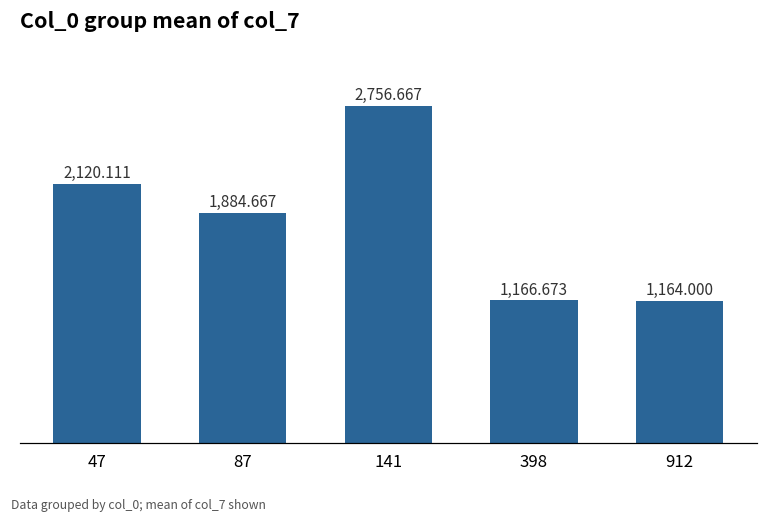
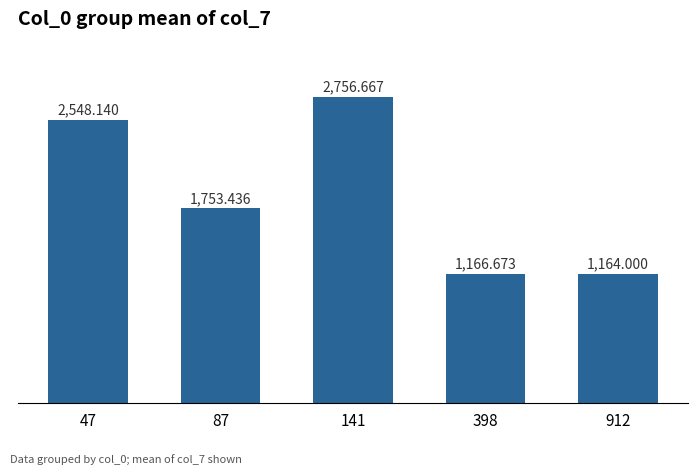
  {
-   "47": "2,120.111",
-   "87": "1,884.667",
+   "47": "2,548.140",
+   "87": "1,753.436",
    "141": "2,756.667",
    "398": "1,166.673",
    "912": "1,164.000"
  }
